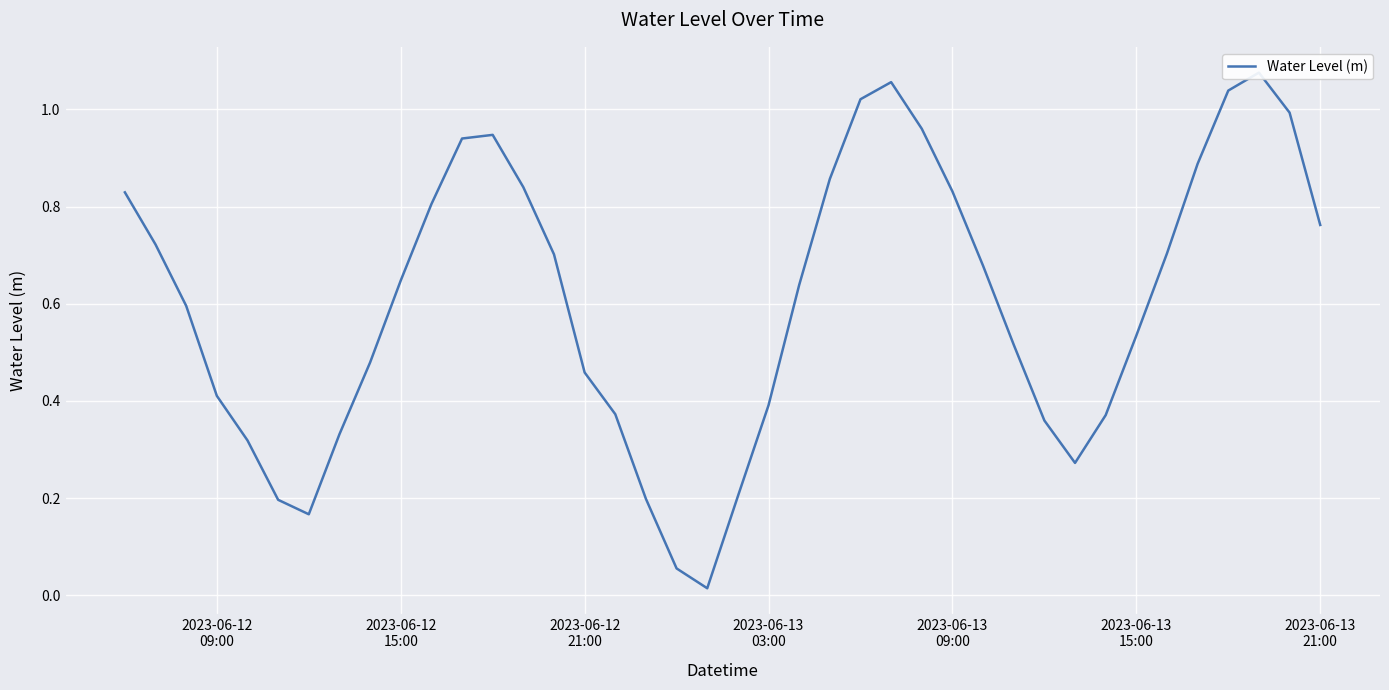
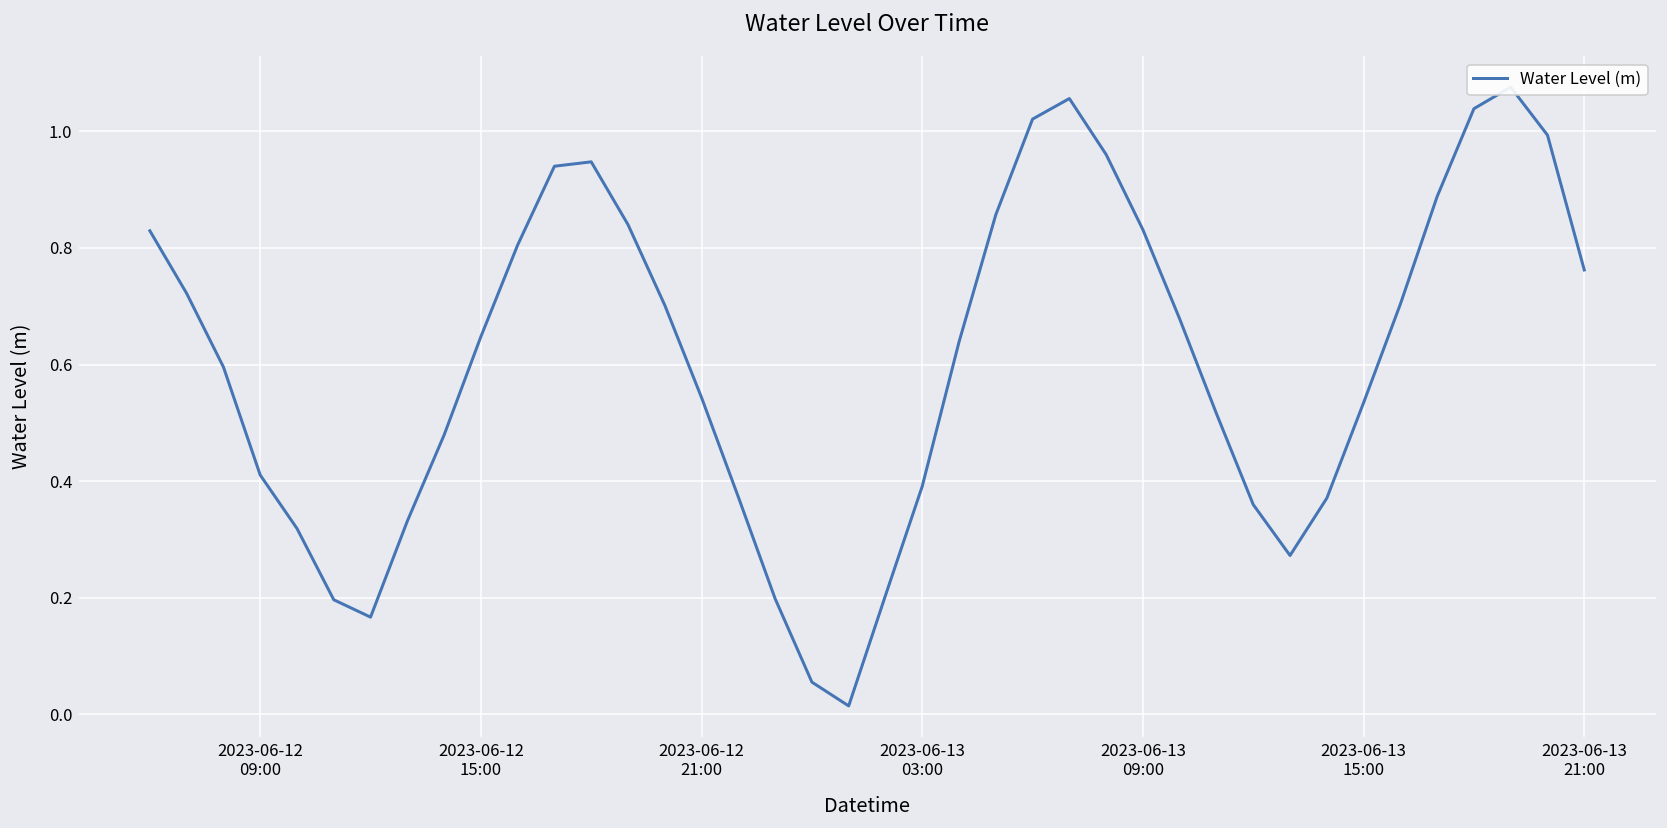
  {
    "2023-06-12 09:00": 0.41,
    "2023-06-12 15:00": 0.65,
-   "2023-06-12 21:00": 0.46,
+   "2023-06-12 21:00": 0.54,
    "2023-06-13 03:00": 0.39,
    "2023-06-13 09:00": 0.83,
    "2023-06-13 15:00": 0.53,
    "2023-06-13 21:00": 0.76
  }
